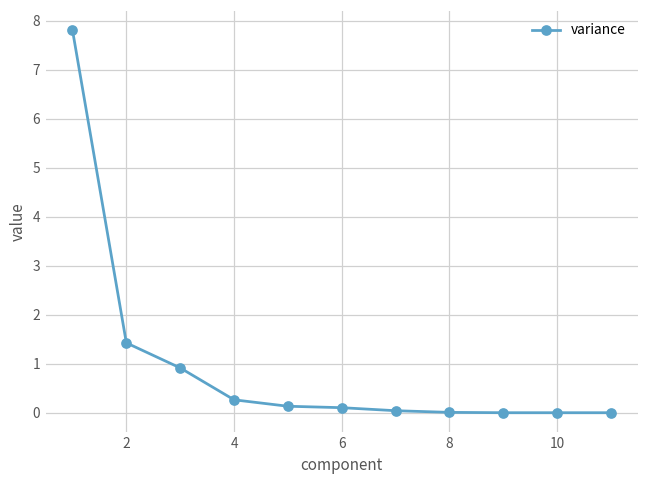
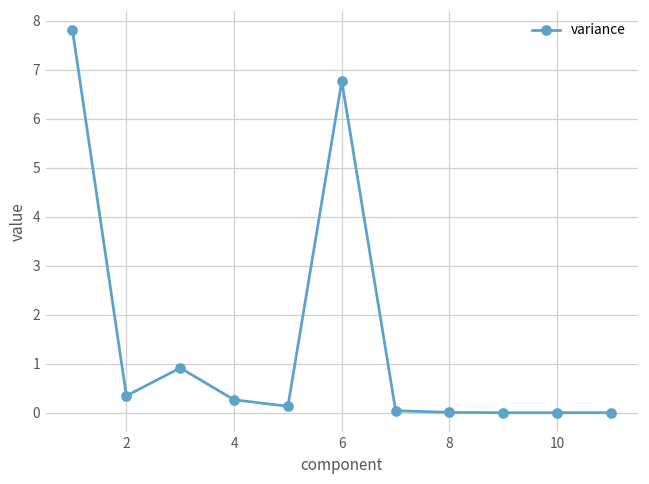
  {
-   "2": 1.4,
+   "2": 0.3,
    "4": 0.3,
-   "6": 0.1,
+   "6": 6.8,
    "8": 0.0,
    "10": 0.0
  }
